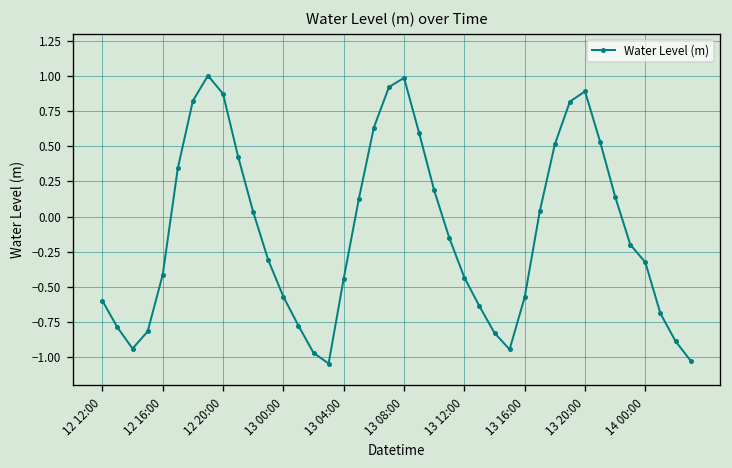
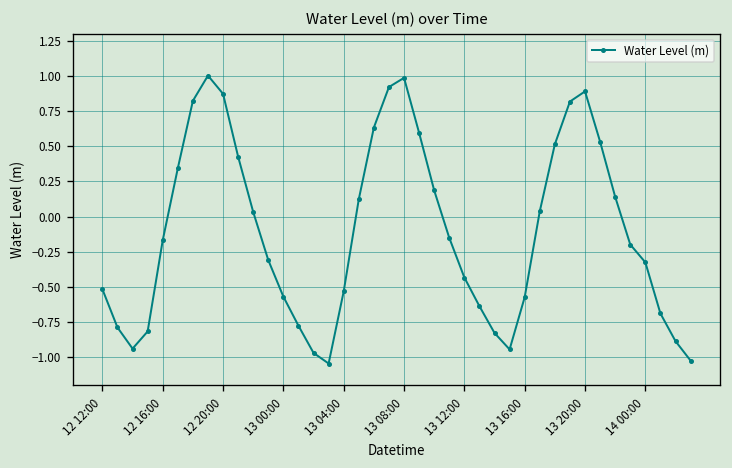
  {
-   "12 12:00": -0.60,
-   "12 16:00": -0.41,
+   "12 12:00": -0.52,
+   "12 16:00": -0.17,
    "12 20:00": 0.87,
    "13 00:00": -0.57,
-   "13 04:00": -0.44,
+   "13 04:00": -0.53,
    "13 08:00": 0.99,
    "13 12:00": -0.43,
    "13 16:00": -0.57,
    "13 20:00": 0.89,
    "14 00:00": -0.33
  }
